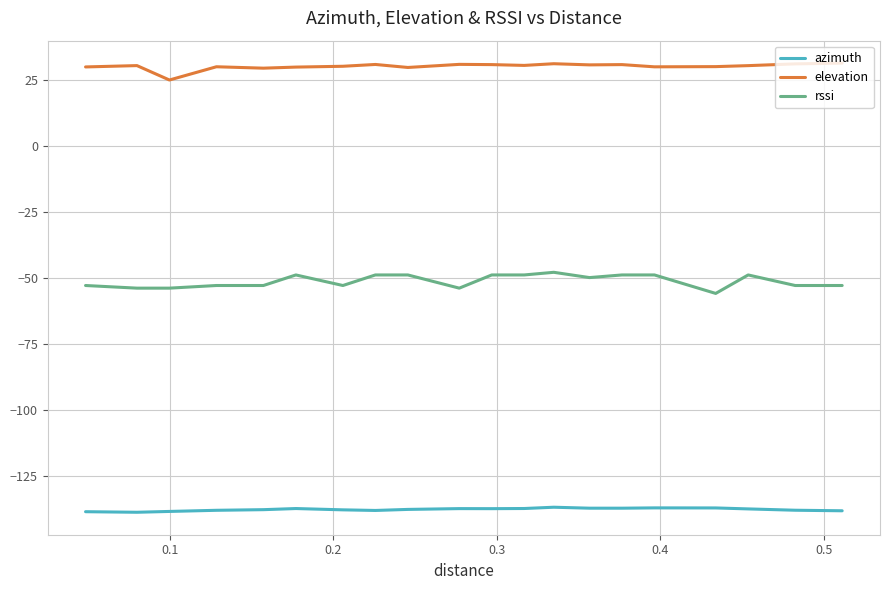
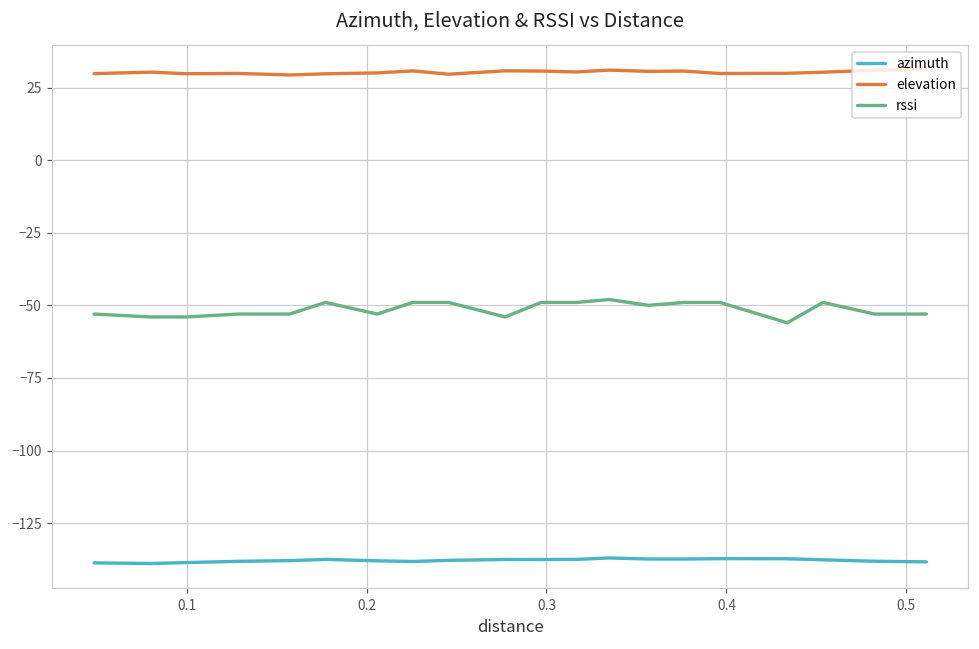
  {
    "azimuth": {
      "0.1": -139
    },
    "elevation": {
-     "0.1": 25
+     "0.1": 30
    },
    "rssi": {
      "0.1": -54
    }
  }
